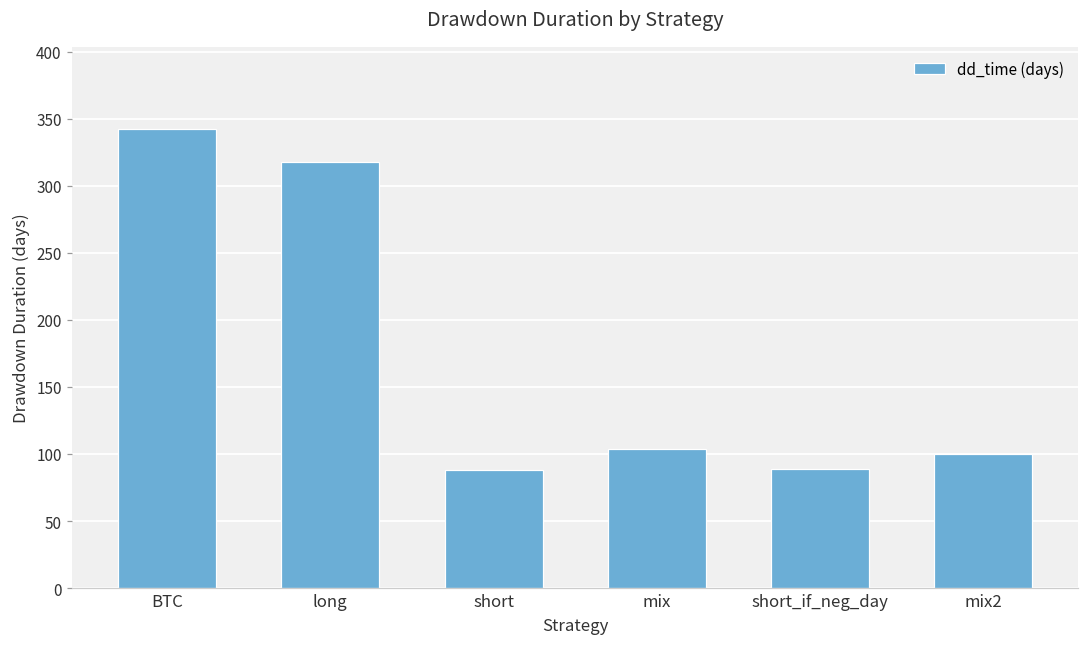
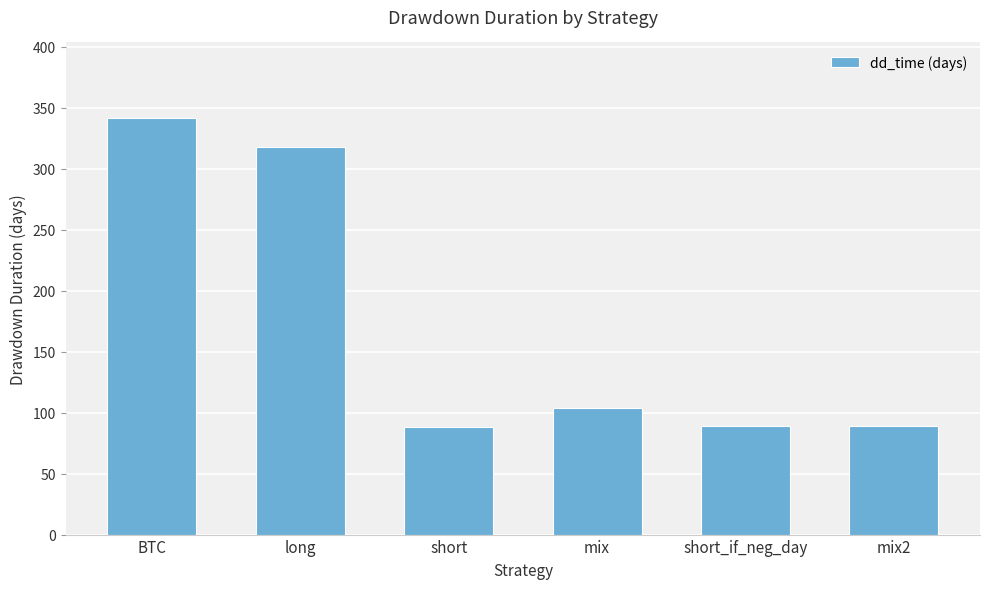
  {
    "BTC": 342,
    "long": 318,
    "short": 88,
    "mix": 104,
    "short_if_neg_day": 89,
-   "mix2": 100
+   "mix2": 89
  }
